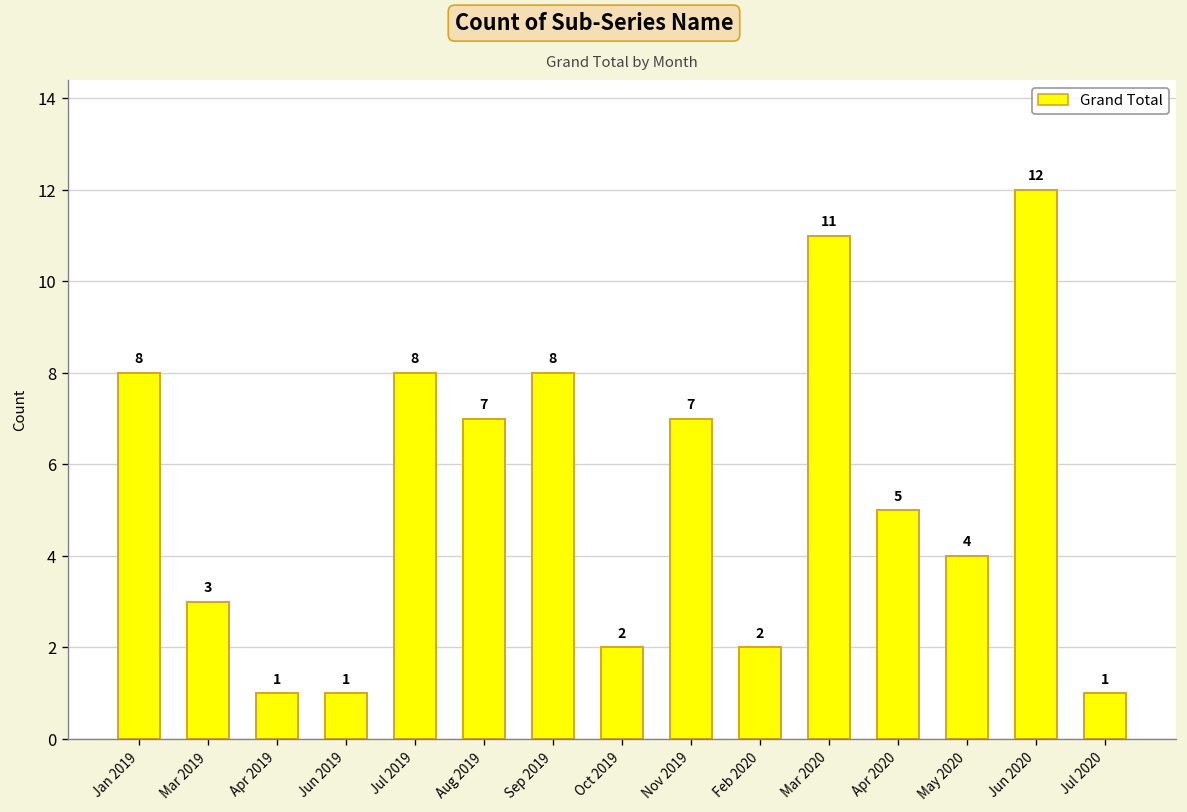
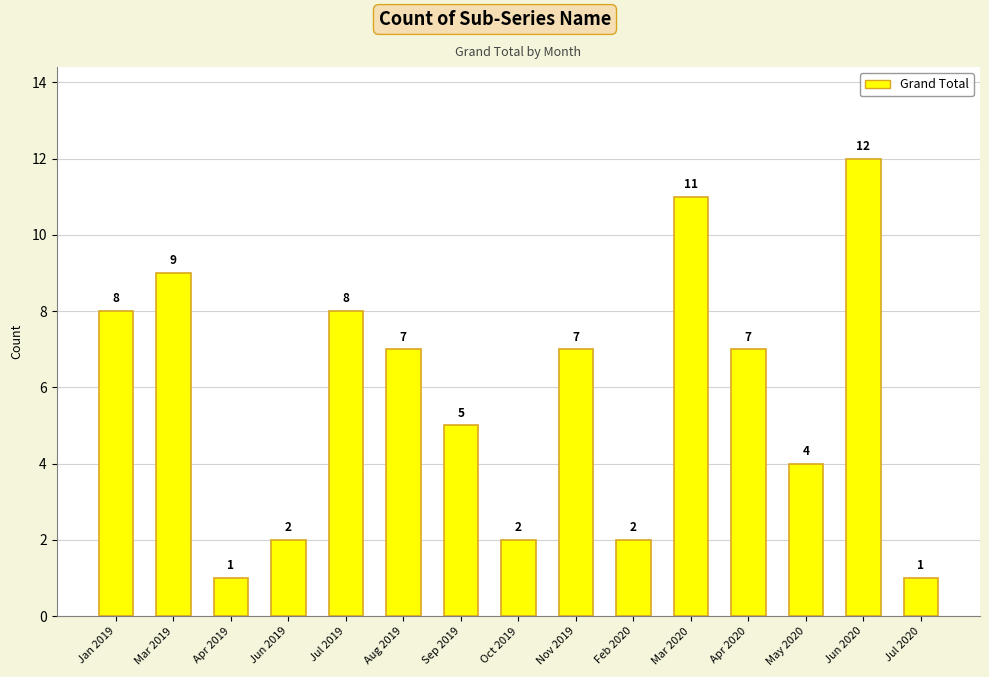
  {
    "Jan 2019": 8,
-   "Mar 2019": 3,
+   "Mar 2019": 9,
    "Apr 2019": 1,
-   "Jun 2019": 1,
+   "Jun 2019": 2,
    "Jul 2019": 8,
    "Aug 2019": 7,
-   "Sep 2019": 8,
+   "Sep 2019": 5,
    "Oct 2019": 2,
    "Nov 2019": 7,
    "Feb 2020": 2,
    "Mar 2020": 11,
-   "Apr 2020": 5,
+   "Apr 2020": 7,
    "May 2020": 4,
    "Jun 2020": 12,
    "Jul 2020": 1
  }
